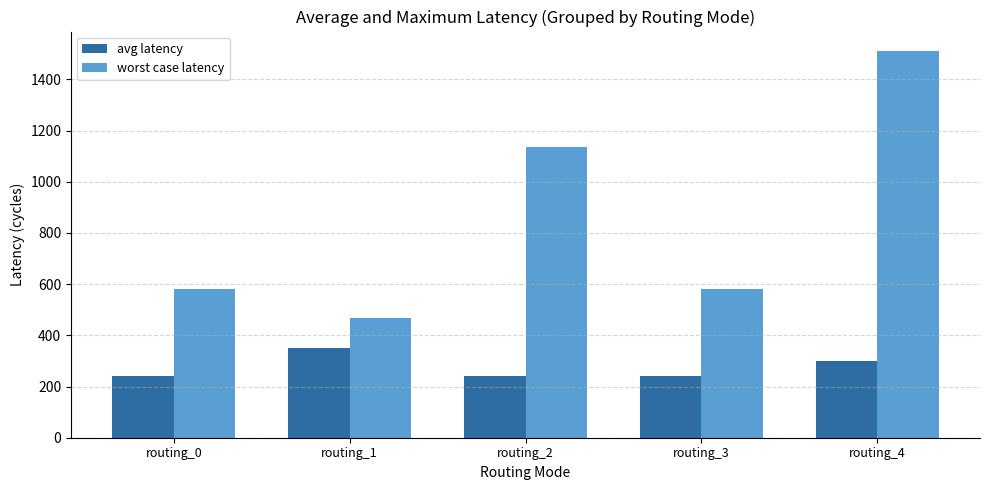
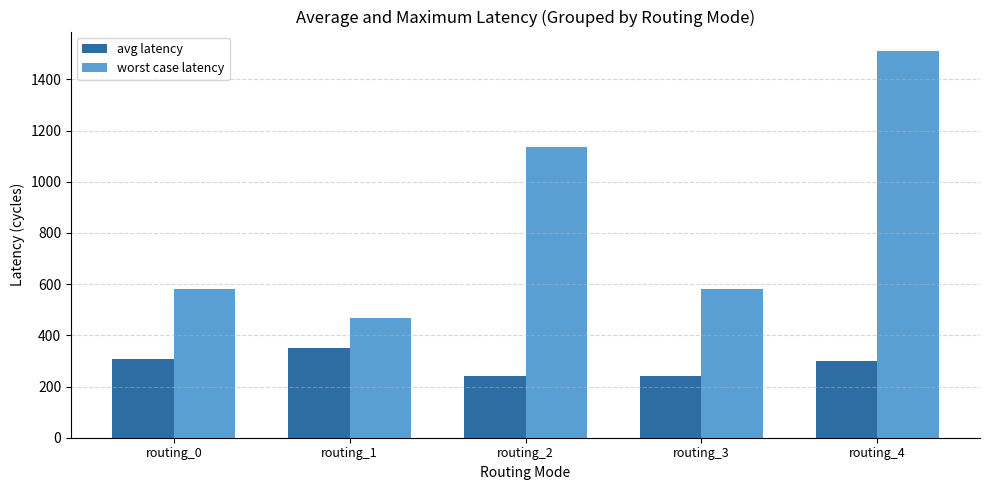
  {
    "avg latency": {
-     "routing_0": 240,
+     "routing_0": 310,
      "routing_1": 350,
      "routing_2": 240,
      "routing_3": 240,
      "routing_4": 300
    },
    "worst case latency": {
      "routing_0": 580,
      "routing_1": 470,
      "routing_2": 1140,
      "routing_3": 580,
      "routing_4": 1510
    }
  }
